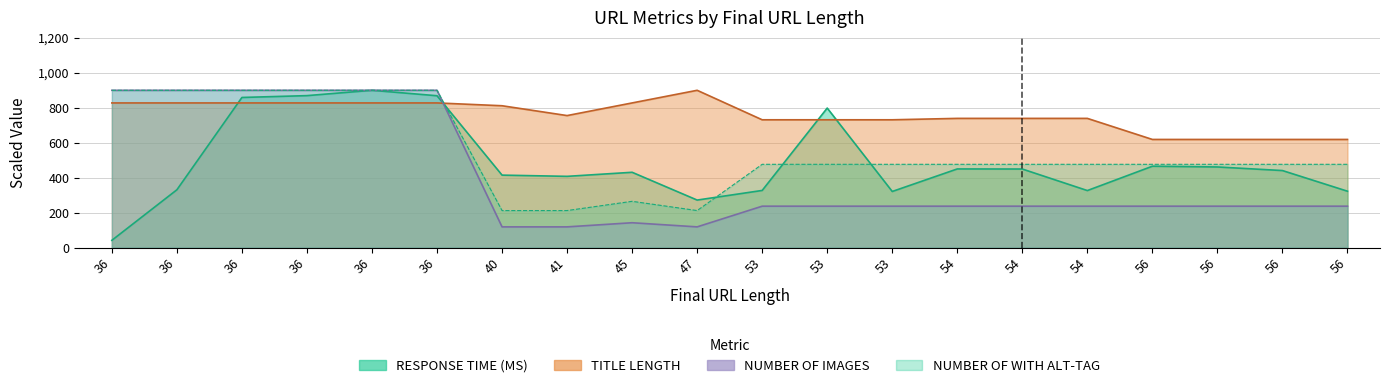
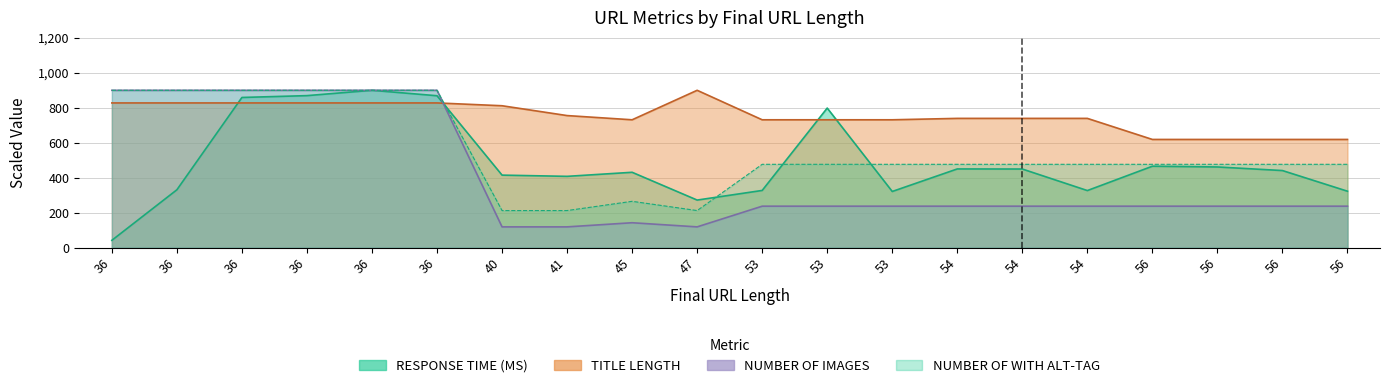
  {
    "TITLE LENGTH": {
      "40": 810,
      "41": 760,
-     "45": 830,
+     "45": 730,
      "47": 900
    }
  }
